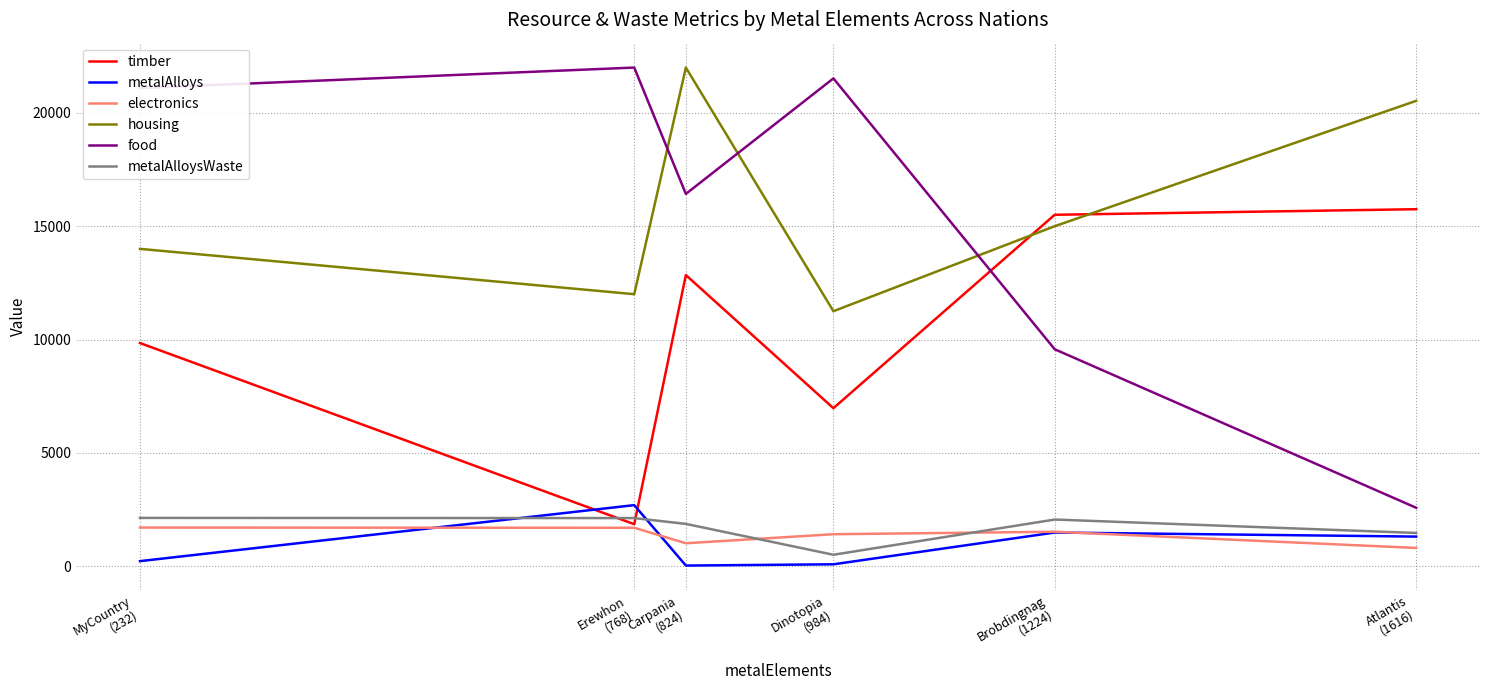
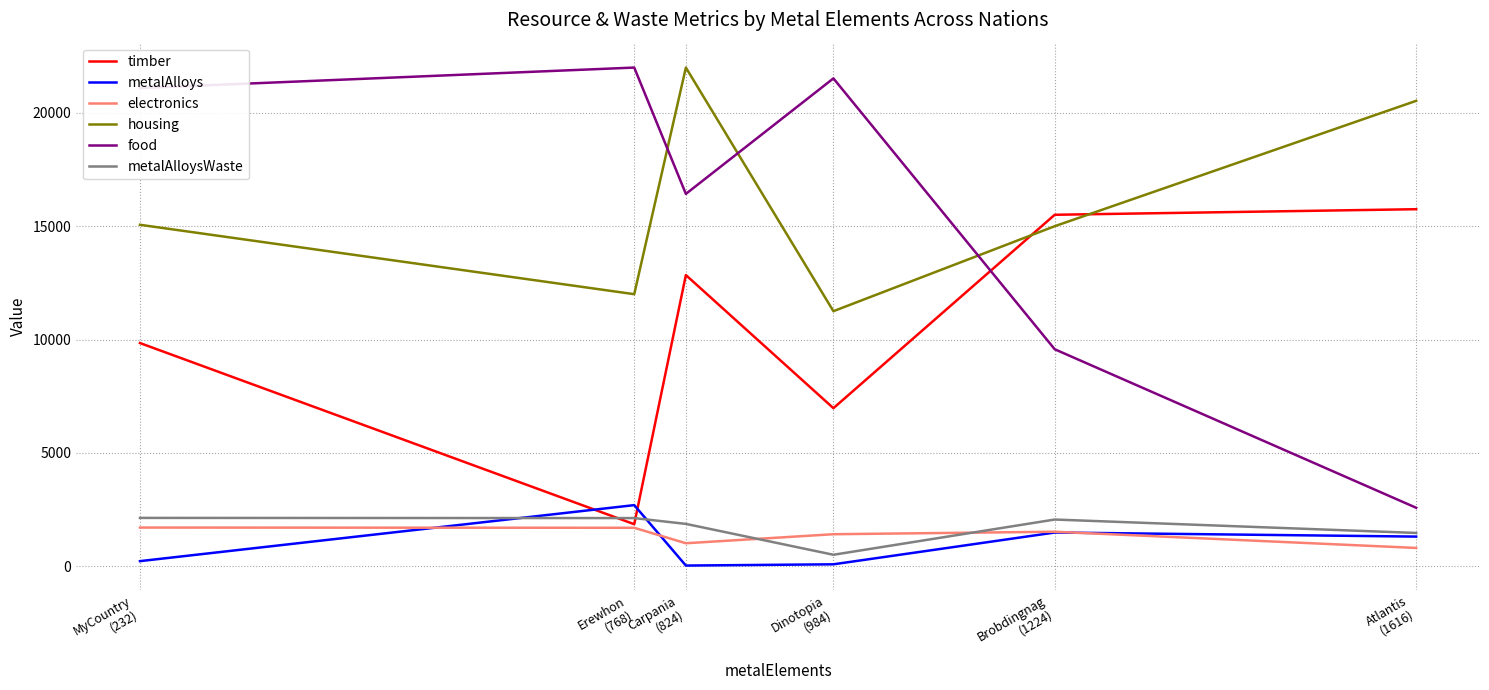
  {
    "timber": {
      "MyCountry (232)": 9800,
      "Erewhon (768)": 1900,
      "Carpania (824)": 12800,
      "Dinotopia (984)": 7000,
      "Brobdingnag (1224)": 15500,
      "Atlantis (1616)": 15800
    },
    "metalAlloys": {
      "MyCountry (232)": 200,
      "Erewhon (768)": 2700,
      "Carpania (824)": 0,
      "Dinotopia (984)": 100,
      "Atlantis (1616)": 1300
    },
    "electronics": {
      "MyCountry (232)": 1700,
      "Erewhon (768)": 1700,
      "Carpania (824)": 1000,
      "Dinotopia (984)": 1400,
      "Atlantis (1616)": 800
    },
    "housing": {
-     "MyCountry (232)": 14000,
+     "MyCountry (232)": 15100,
      "Erewhon (768)": 12000,
      "Carpania (824)": 22000,
      "Dinotopia (984)": 11300,
      "Brobdingnag (1224)": 15000,
      "Atlantis (1616)": 20500
    },
    "food": {
      "Erewhon (768)": 22000,
      "Carpania (824)": 16400,
      "Dinotopia (984)": 21500,
      "Brobdingnag (1224)": 9600,
      "Atlantis (1616)": 2600
    },
    "metalAlloysWaste": {
      "MyCountry (232)": 2100,
      "Erewhon (768)": 2100,
      "Carpania (824)": 1900,
      "Dinotopia (984)": 500,
      "Brobdingnag (1224)": 2100,
      "Atlantis (1616)": 1500
    }
  }
